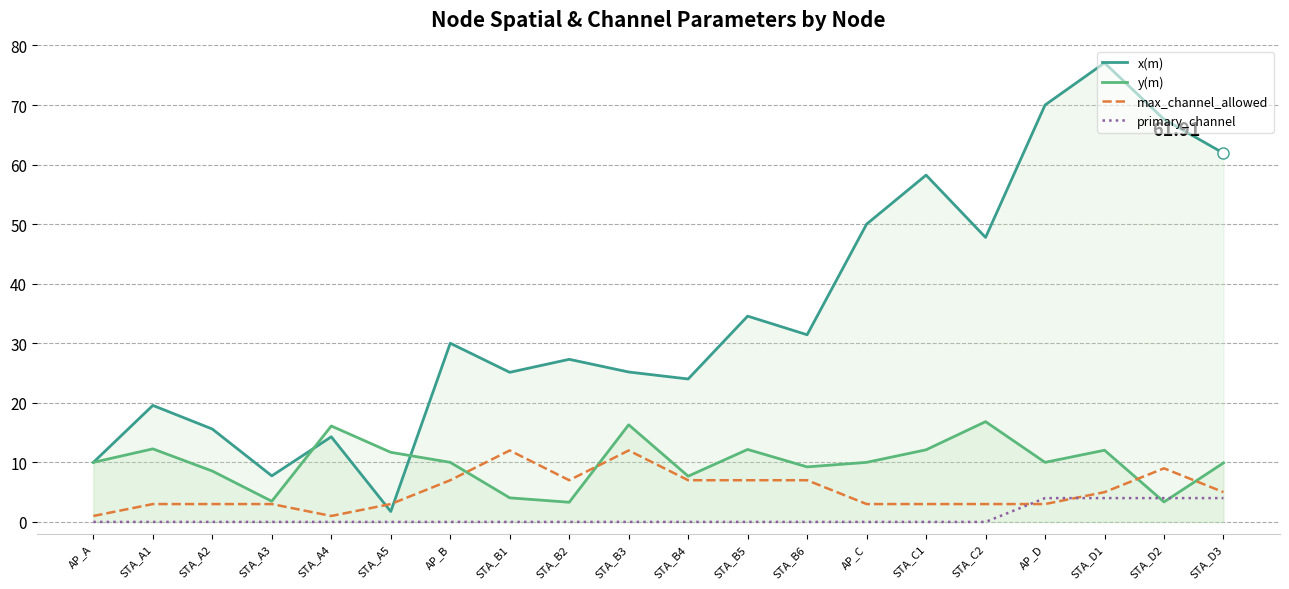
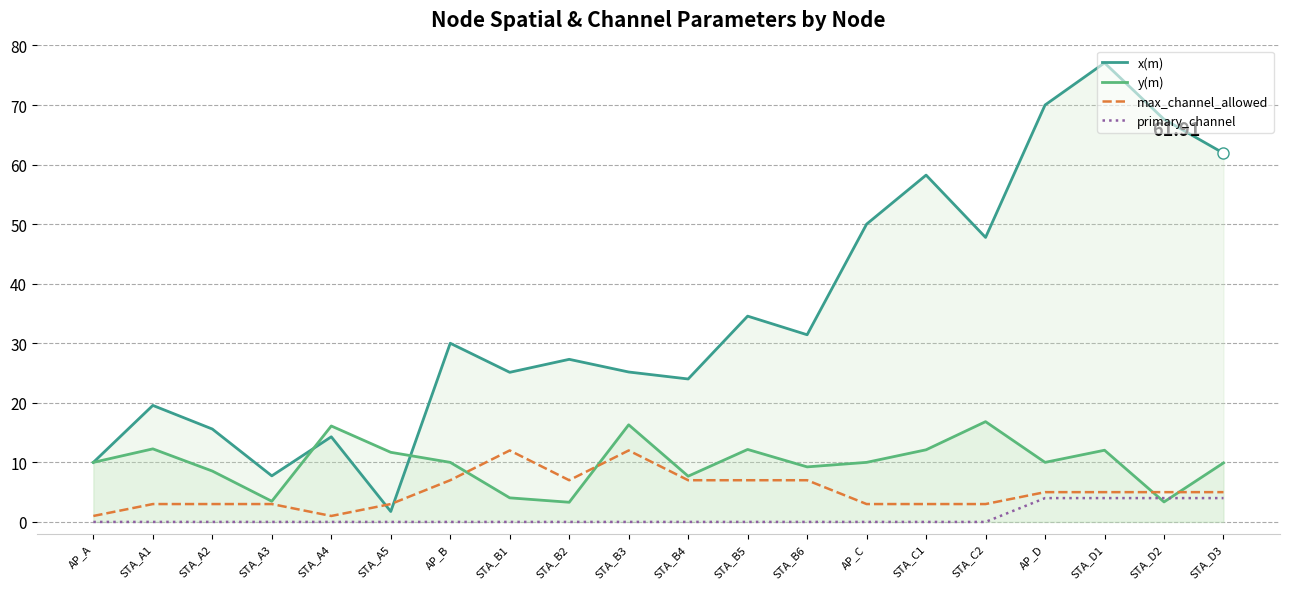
  {
    "max_channel_allowed": {
      "AP_A": 1,
      "STA_A1": 3,
      "STA_A2": 3,
      "STA_A3": 3,
      "STA_A4": 1,
      "STA_A5": 3,
      "AP_B": 7,
      "STA_B1": 12,
      "STA_B2": 7,
      "STA_B3": 12,
      "STA_B4": 7,
      "STA_B5": 7,
      "STA_B6": 7,
      "AP_C": 3,
      "STA_C1": 3,
      "STA_C2": 3,
-     "AP_D": 3,
+     "AP_D": 5,
      "STA_D1": 5,
-     "STA_D2": 9,
+     "STA_D2": 5,
      "STA_D3": 5
    },
    "primary_channel": {
      "AP_A": 0,
      "STA_A1": 0,
      "STA_A2": 0,
      "STA_A3": 0,
      "STA_A4": 0,
      "STA_A5": 0,
      "AP_B": 0,
      "STA_B1": 0,
      "STA_B2": 0,
      "STA_B3": 0,
      "STA_B4": 0,
      "STA_B5": 0,
      "STA_B6": 0,
      "AP_C": 0,
      "STA_C1": 0,
      "STA_C2": 0,
      "AP_D": 4,
      "STA_D1": 4,
      "STA_D2": 4,
      "STA_D3": 4
    }
  }
